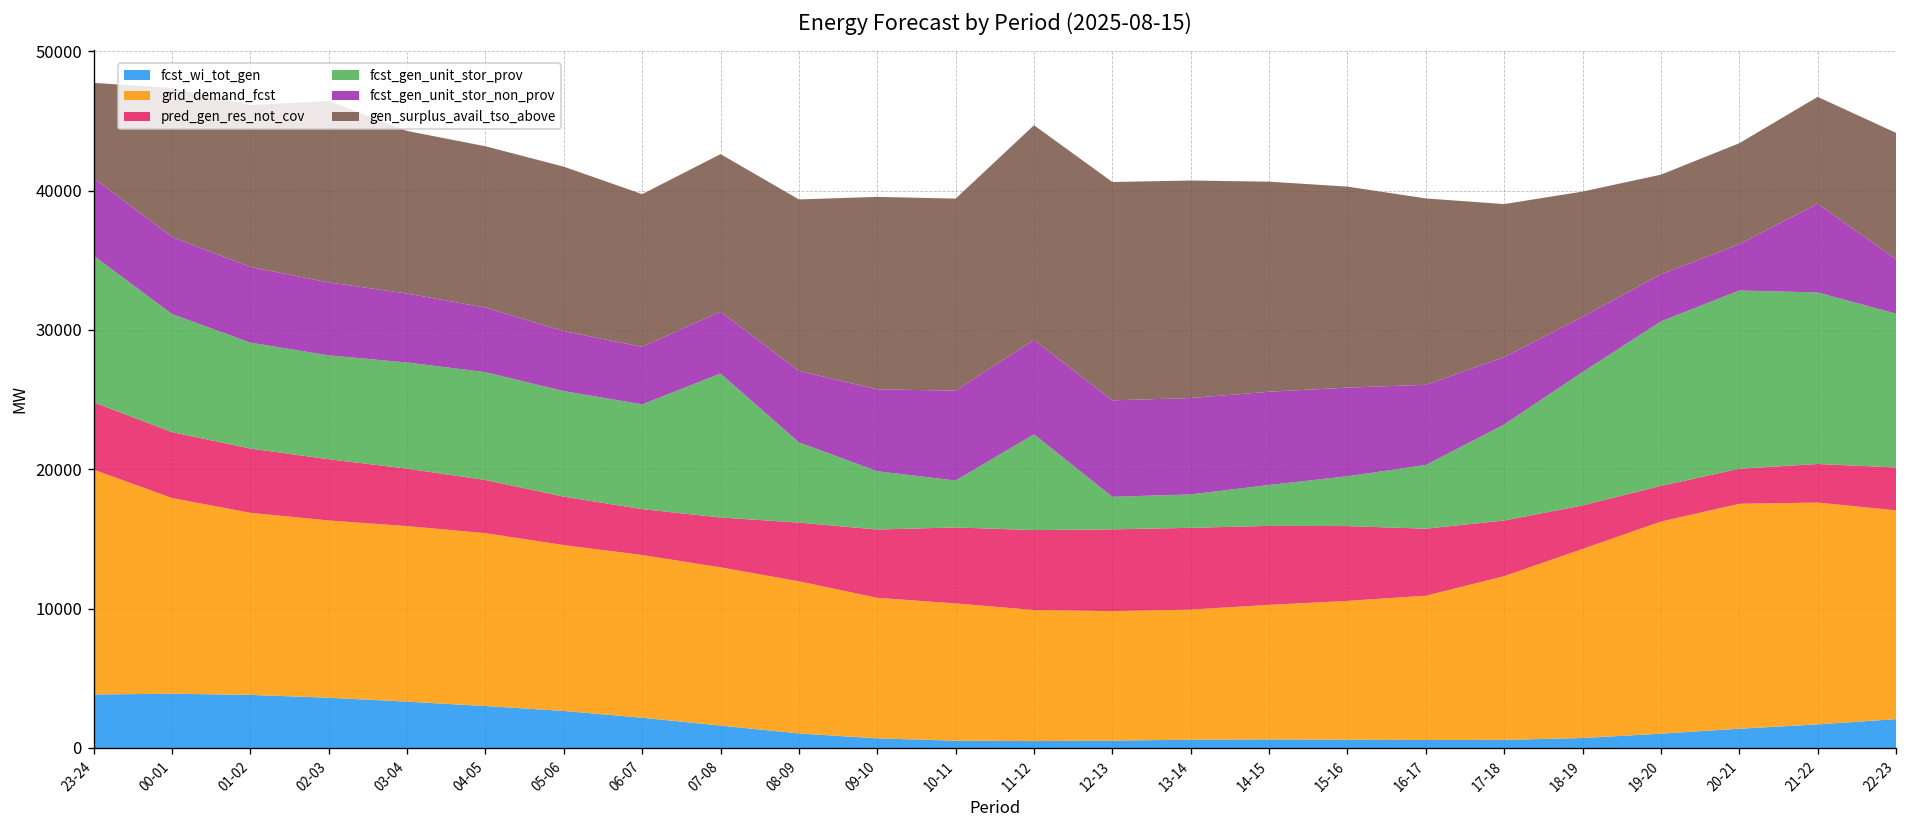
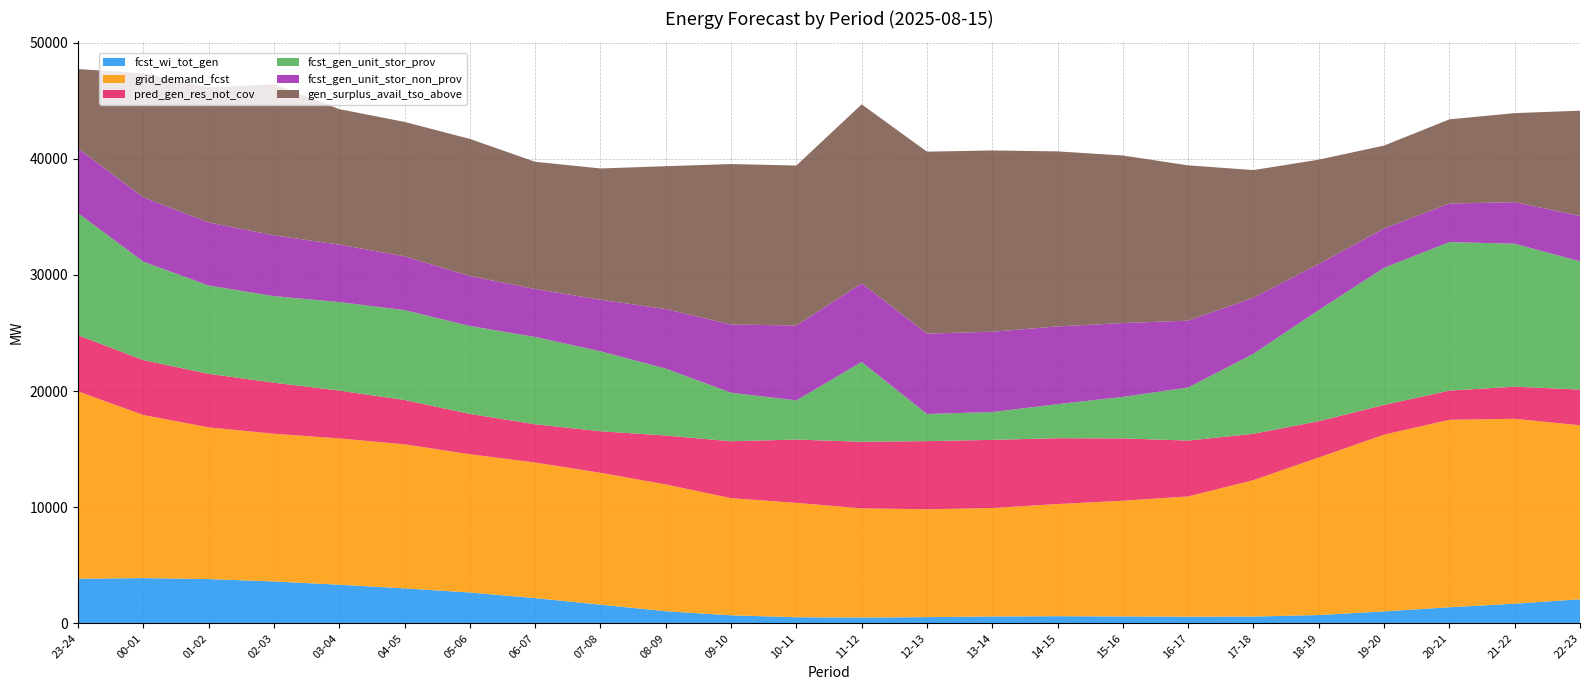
  {
    "fcst_wi_tot_gen": {
      "23-24": 3800,
      "00-01": 3900,
      "01-02": 3800,
      "02-03": 3600,
      "03-04": 3300,
      "04-05": 3000,
      "05-06": 2700,
      "06-07": 2200,
      "07-08": 1600,
      "08-09": 1000,
      "09-10": 700,
      "10-11": 500,
      "11-12": 500,
      "12-13": 500,
      "13-14": 600,
      "14-15": 600,
      "15-16": 600,
      "16-17": 600,
      "17-18": 600,
      "18-19": 700,
      "19-20": 1000,
      "20-21": 1400,
      "21-22": 1700,
      "22-23": 2100
    },
    "grid_demand_fcst": {
      "23-24": 16100,
      "00-01": 14000,
      "01-02": 13100,
      "02-03": 12700,
      "03-04": 12600,
      "04-05": 12400,
      "05-06": 11900,
      "06-07": 11700,
      "07-08": 11400,
      "08-09": 10900,
      "09-10": 10100,
      "10-11": 9900,
      "11-12": 9400,
      "12-13": 9300,
      "13-14": 9300,
      "14-15": 9700,
      "15-16": 10000,
      "16-17": 10400,
      "17-18": 11800,
      "18-19": 13600,
      "19-20": 15200,
      "20-21": 16100,
      "21-22": 15900,
      "22-23": 15000
    },
    "pred_gen_res_not_cov": {
      "23-24": 4800,
      "00-01": 4700,
      "01-02": 4600,
      "02-03": 4400,
      "03-04": 4100,
      "04-05": 3800,
      "05-06": 3500,
      "06-07": 3300,
      "07-08": 3600,
      "08-09": 4200,
      "09-10": 4900,
      "10-11": 5500,
      "11-12": 5700,
      "12-13": 5900,
      "13-14": 5900,
      "14-15": 5700,
      "15-16": 5400,
      "16-17": 4800,
      "17-18": 4000,
      "18-19": 3100,
      "19-20": 2600,
      "20-21": 2500,
      "21-22": 2800,
      "22-23": 3100
    },
    "fcst_gen_unit_stor_prov": {
      "23-24": 10500,
      "00-01": 8500,
      "01-02": 7600,
      "02-03": 7500,
      "03-04": 7600,
      "04-05": 7700,
      "05-06": 7600,
      "06-07": 7500,
-     "07-08": 10300,
+     "07-08": 6900,
      "08-09": 5800,
      "09-10": 4200,
      "10-11": 3400,
      "11-12": 6900,
      "12-13": 2300,
      "13-14": 2400,
      "14-15": 2900,
      "15-16": 3600,
      "16-17": 4600,
      "17-18": 6900,
      "18-19": 9600,
      "19-20": 11800,
      "20-21": 12800,
      "21-22": 12300,
      "22-23": 11000
    },
    "fcst_gen_unit_stor_non_prov": {
      "23-24": 5600,
      "00-01": 5500,
      "01-02": 5400,
      "02-03": 5200,
      "03-04": 4900,
      "04-05": 4600,
      "05-06": 4300,
      "06-07": 4100,
      "07-08": 4400,
      "08-09": 5100,
      "09-10": 5900,
      "10-11": 6500,
      "11-12": 6800,
      "12-13": 6900,
      "13-14": 6900,
      "14-15": 6700,
      "15-16": 6400,
      "16-17": 5800,
      "17-18": 4800,
      "18-19": 4000,
      "19-20": 3400,
      "20-21": 3300,
-     "21-22": 6400,
+     "21-22": 3600,
      "22-23": 3900
    },
    "gen_surplus_avail_tso_above": {
      "23-24": 6800,
      "03-04": 11700,
      "04-05": 11600,
      "05-06": 11800,
      "06-07": 11000,
      "07-08": 11300,
      "08-09": 12300,
      "09-10": 13800,
      "10-11": 13800,
      "11-12": 15400,
      "12-13": 15700,
      "13-14": 15600,
      "14-15": 15100,
      "15-16": 14400,
      "16-17": 13400,
      "17-18": 11000,
      "18-19": 9000,
      "19-20": 7100,
      "20-21": 7200,
      "21-22": 7700,
      "22-23": 9100
    }
  }
